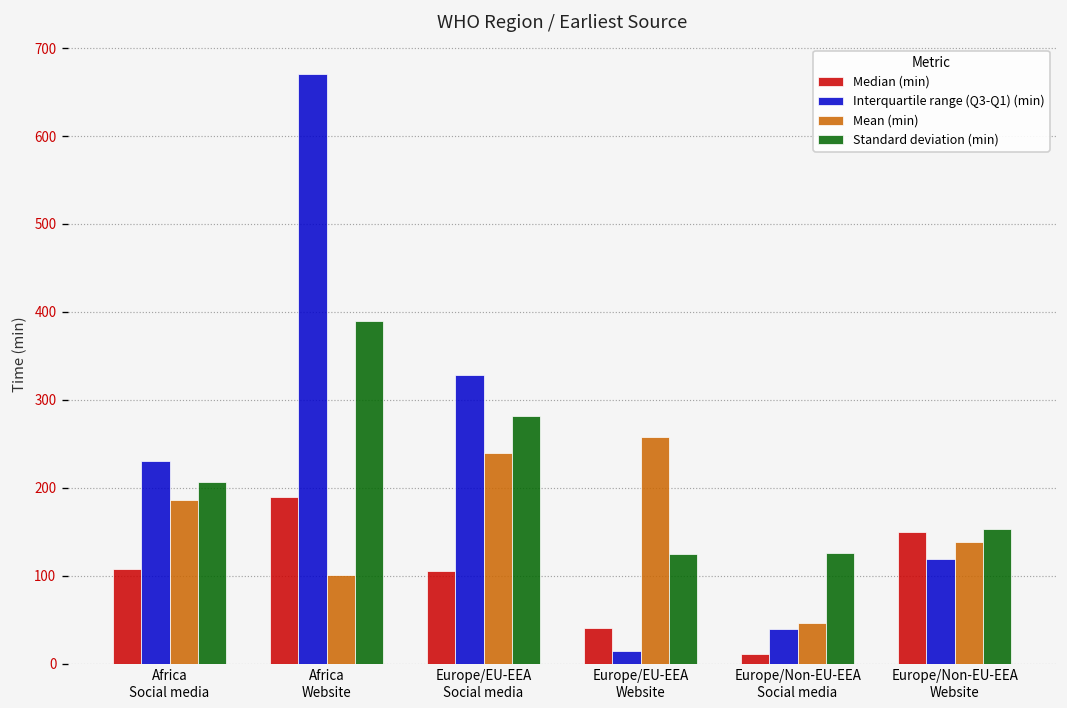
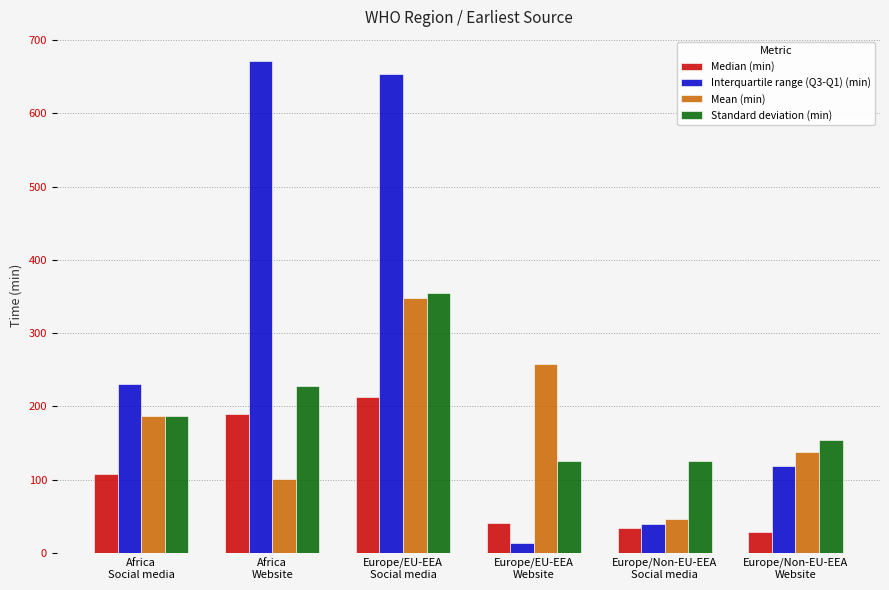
  {
    "Median (min)": {
      "Africa Social media": 110,
      "Africa Website": 190,
-     "Europe/EU-EEA Social media": 110,
+     "Europe/EU-EEA Social media": 210,
      "Europe/EU-EEA Website": 40,
-     "Europe/Non-EU-EEA Social media": 10,
-     "Europe/Non-EU-EEA Website": 150
+     "Europe/Non-EU-EEA Social media": 30,
+     "Europe/Non-EU-EEA Website": 30
    },
    "Interquartile range (Q3-Q1) (min)": {
      "Africa Social media": 230,
      "Africa Website": 670,
-     "Europe/EU-EEA Social media": 330,
+     "Europe/EU-EEA Social media": 650,
      "Europe/EU-EEA Website": 10,
      "Europe/Non-EU-EEA Social media": 40,
      "Europe/Non-EU-EEA Website": 120
    },
    "Mean (min)": {
      "Africa Social media": 190,
      "Africa Website": 100,
-     "Europe/EU-EEA Social media": 240,
+     "Europe/EU-EEA Social media": 350,
      "Europe/EU-EEA Website": 260,
      "Europe/Non-EU-EEA Social media": 50,
      "Europe/Non-EU-EEA Website": 140
    },
    "Standard deviation (min)": {
-     "Africa Social media": 210,
-     "Africa Website": 390,
-     "Europe/EU-EEA Social media": 280,
+     "Africa Social media": 190,
+     "Africa Website": 230,
+     "Europe/EU-EEA Social media": 360,
      "Europe/EU-EEA Website": 120,
      "Europe/Non-EU-EEA Social media": 130,
      "Europe/Non-EU-EEA Website": 150
    }
  }
